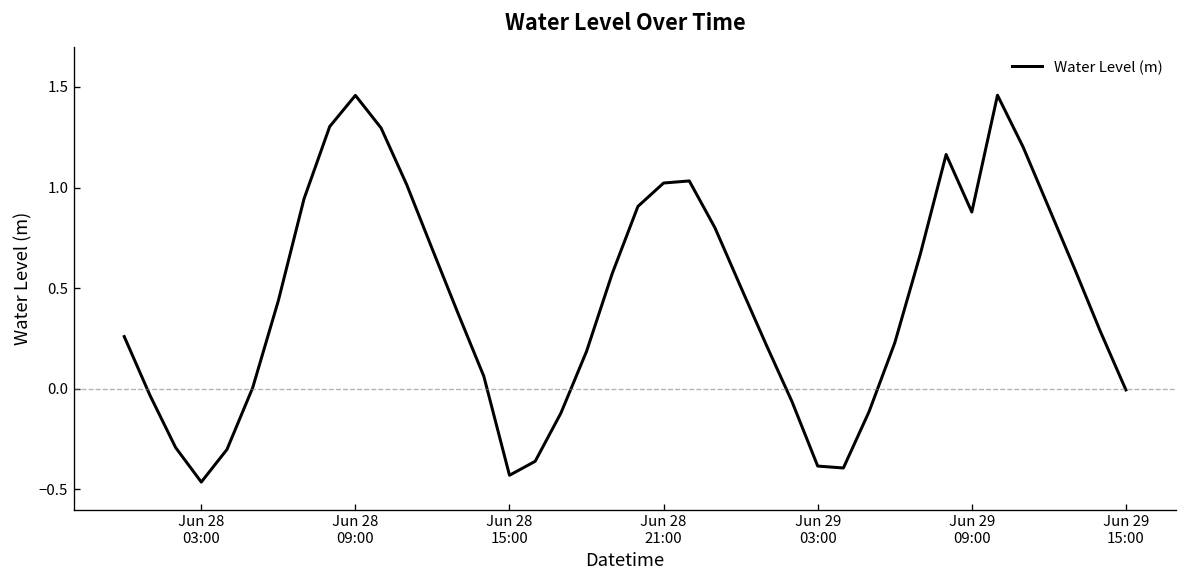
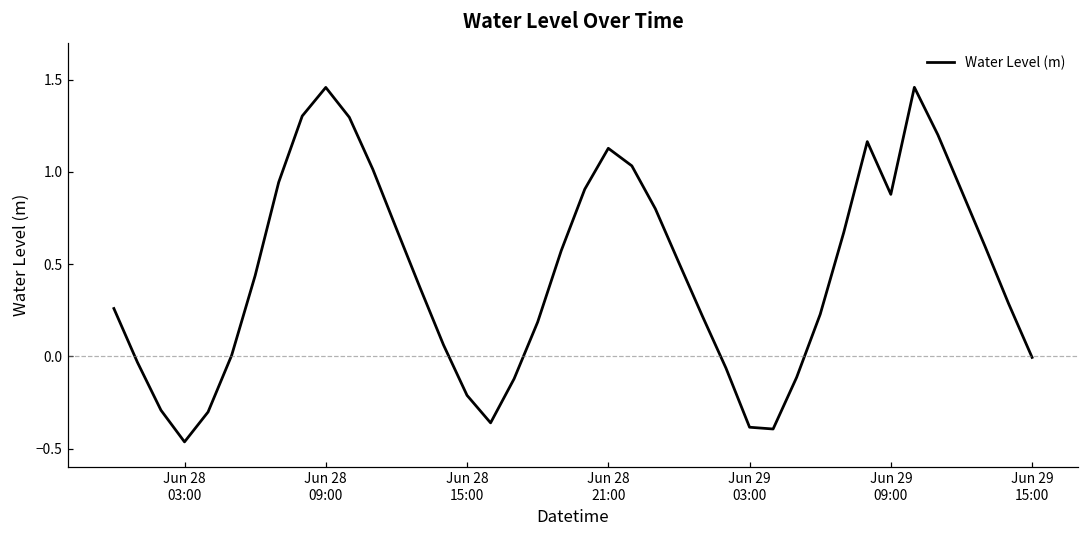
  {
    "Jun 28 03:00": -0.46,
    "Jun 28 09:00": 1.46,
-   "Jun 28 15:00": -0.43,
-   "Jun 28 21:00": 1.02,
+   "Jun 28 15:00": -0.21,
+   "Jun 28 21:00": 1.13,
    "Jun 29 03:00": -0.38,
    "Jun 29 09:00": 0.88,
    "Jun 29 15:00": -0.01
  }
